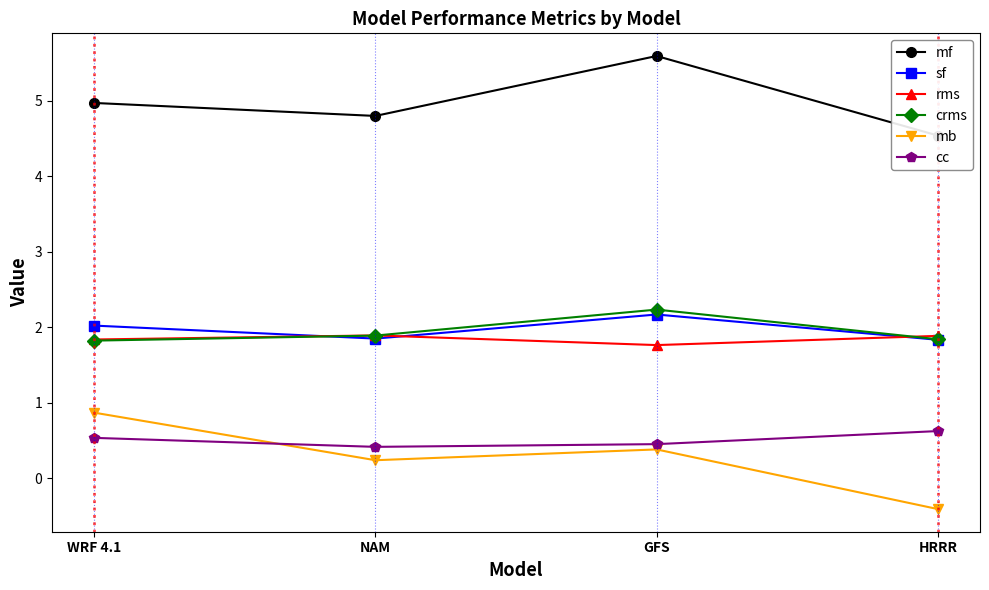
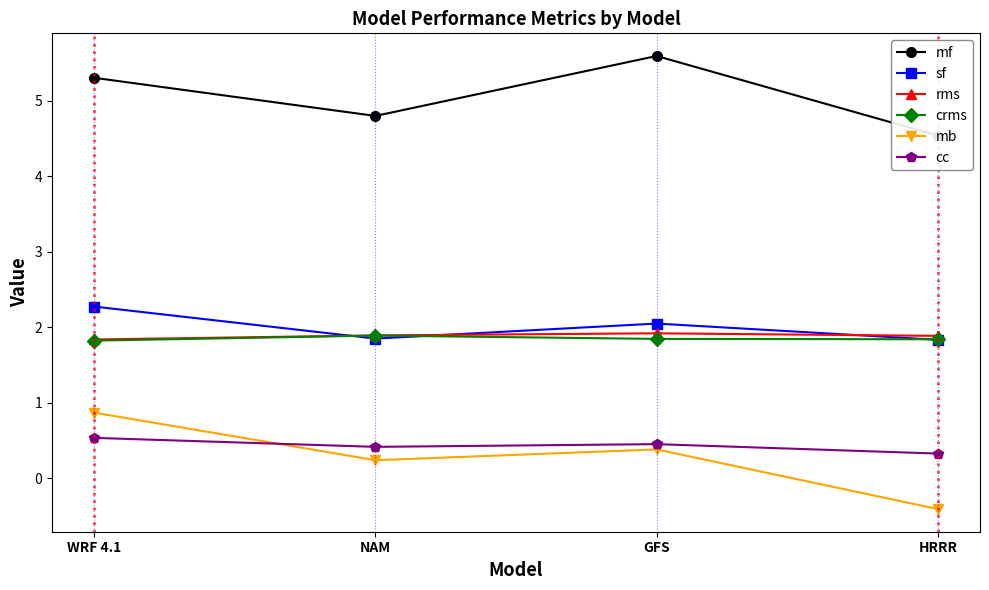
  {
    "mf": {
-     "WRF 4.1": 5.0,
+     "WRF 4.1": 5.3,
      "NAM": 4.8,
      "GFS": 5.6
    },
    "sf": {
-     "WRF 4.1": 2.0,
+     "WRF 4.1": 2.3,
      "NAM": 1.9,
-     "GFS": 2.2
+     "GFS": 2.1
    },
    "rms": {
-     "GFS": 1.8,
+     "GFS": 1.9,
      "HRRR": 1.9
    },
    "crms": {
-     "GFS": 2.2
+     "GFS": 1.8
    },
    "mb": {
      "WRF 4.1": 0.9,
      "NAM": 0.2,
      "GFS": 0.4,
      "HRRR": -0.4
    },
    "cc": {
      "WRF 4.1": 0.5,
      "NAM": 0.4,
      "GFS": 0.5,
-     "HRRR": 0.6
+     "HRRR": 0.3
    }
  }
